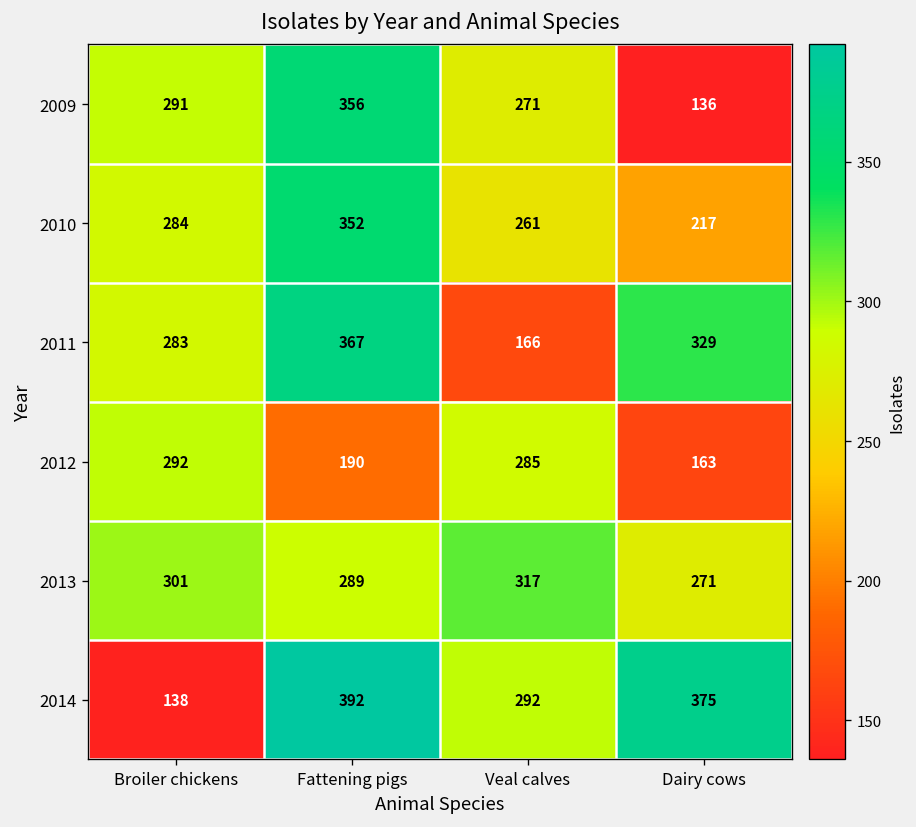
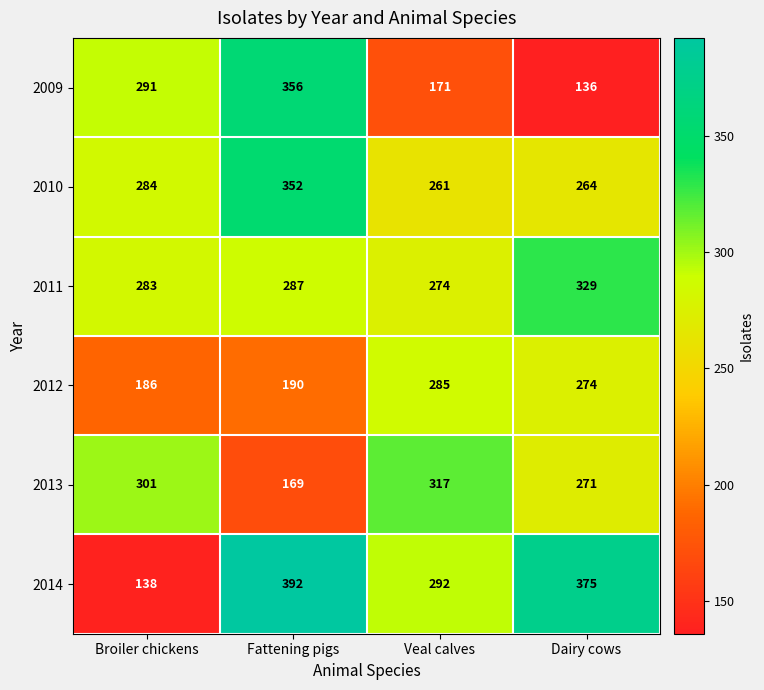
  {
    "2009": {
      "Broiler chickens": 291,
      "Fattening pigs": 356,
-     "Veal calves": 271,
+     "Veal calves": 171,
      "Dairy cows": 136
    },
    "2010": {
      "Broiler chickens": 284,
      "Fattening pigs": 352,
      "Veal calves": 261,
-     "Dairy cows": 217
+     "Dairy cows": 264
    },
    "2011": {
      "Broiler chickens": 283,
-     "Fattening pigs": 367,
-     "Veal calves": 166,
+     "Fattening pigs": 287,
+     "Veal calves": 274,
      "Dairy cows": 329
    },
    "2012": {
-     "Broiler chickens": 292,
+     "Broiler chickens": 186,
      "Fattening pigs": 190,
      "Veal calves": 285,
-     "Dairy cows": 163
+     "Dairy cows": 274
    },
    "2013": {
      "Broiler chickens": 301,
-     "Fattening pigs": 289,
+     "Fattening pigs": 169,
      "Veal calves": 317,
      "Dairy cows": 271
    },
    "2014": {
      "Broiler chickens": 138,
      "Fattening pigs": 392,
      "Veal calves": 292,
      "Dairy cows": 375
    }
  }
